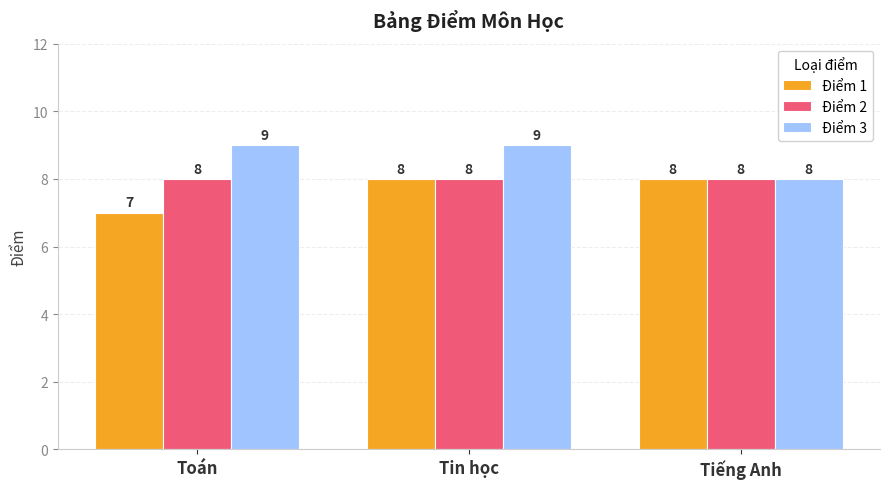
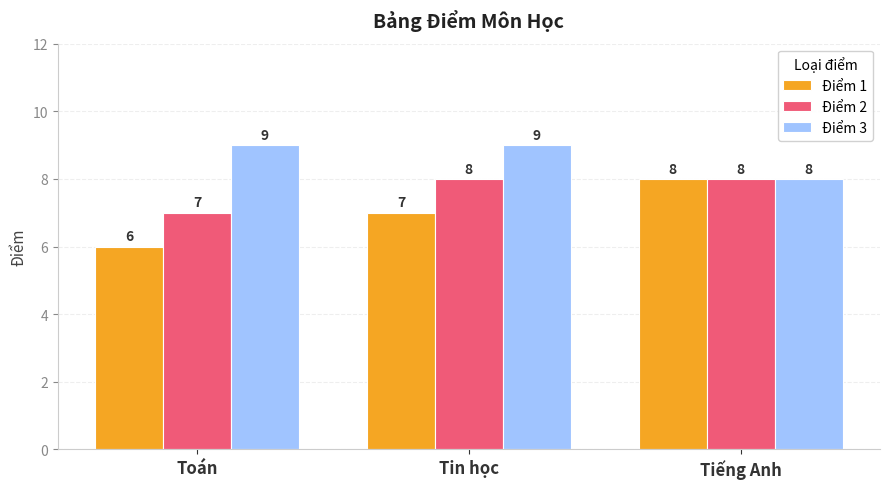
  {
    "Điểm 1": {
-     "Toán": 7,
-     "Tin học": 8,
+     "Toán": 6,
+     "Tin học": 7,
      "Tiếng Anh": 8
    },
    "Điểm 2": {
-     "Toán": 8,
+     "Toán": 7,
      "Tin học": 8,
      "Tiếng Anh": 8
    },
    "Điểm 3": {
      "Toán": 9,
      "Tin học": 9,
      "Tiếng Anh": 8
    }
  }
